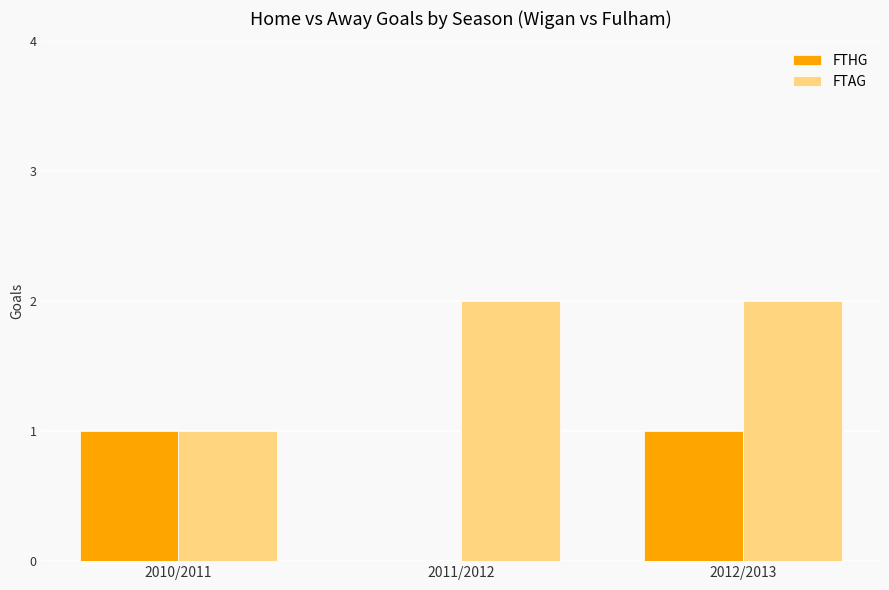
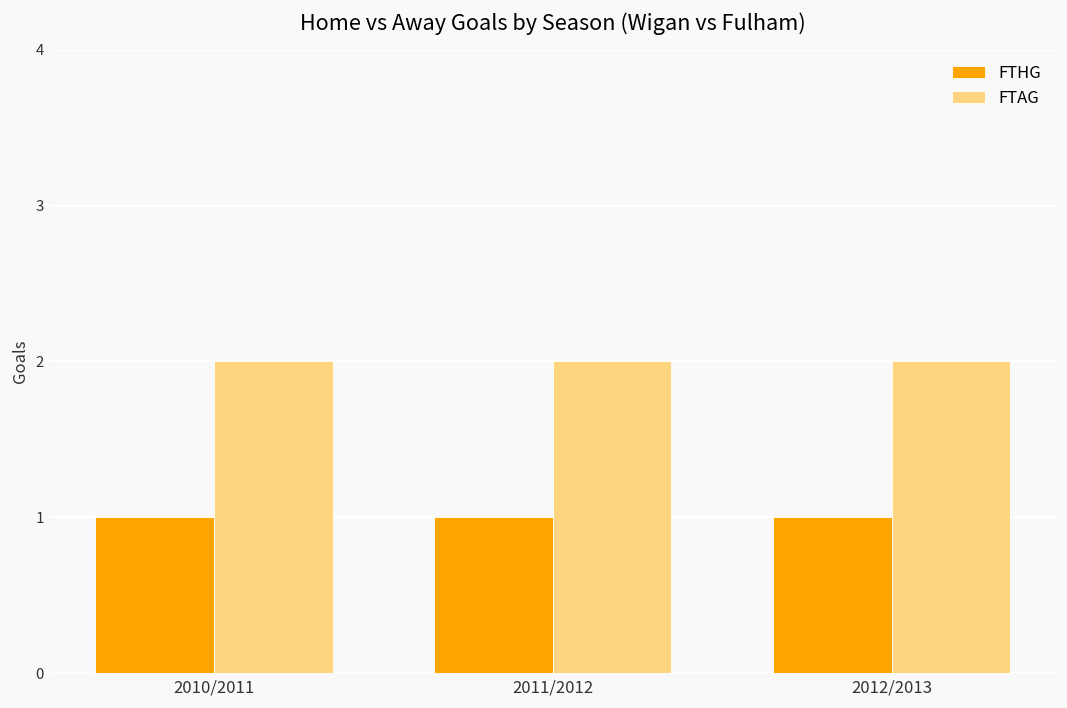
  {
    "FTHG": {
      "2010/2011": 1,
-     "2011/2012": 0,
+     "2011/2012": 1,
      "2012/2013": 1
    },
    "FTAG": {
-     "2010/2011": 1,
+     "2010/2011": 2,
      "2011/2012": 2,
      "2012/2013": 2
    }
  }
